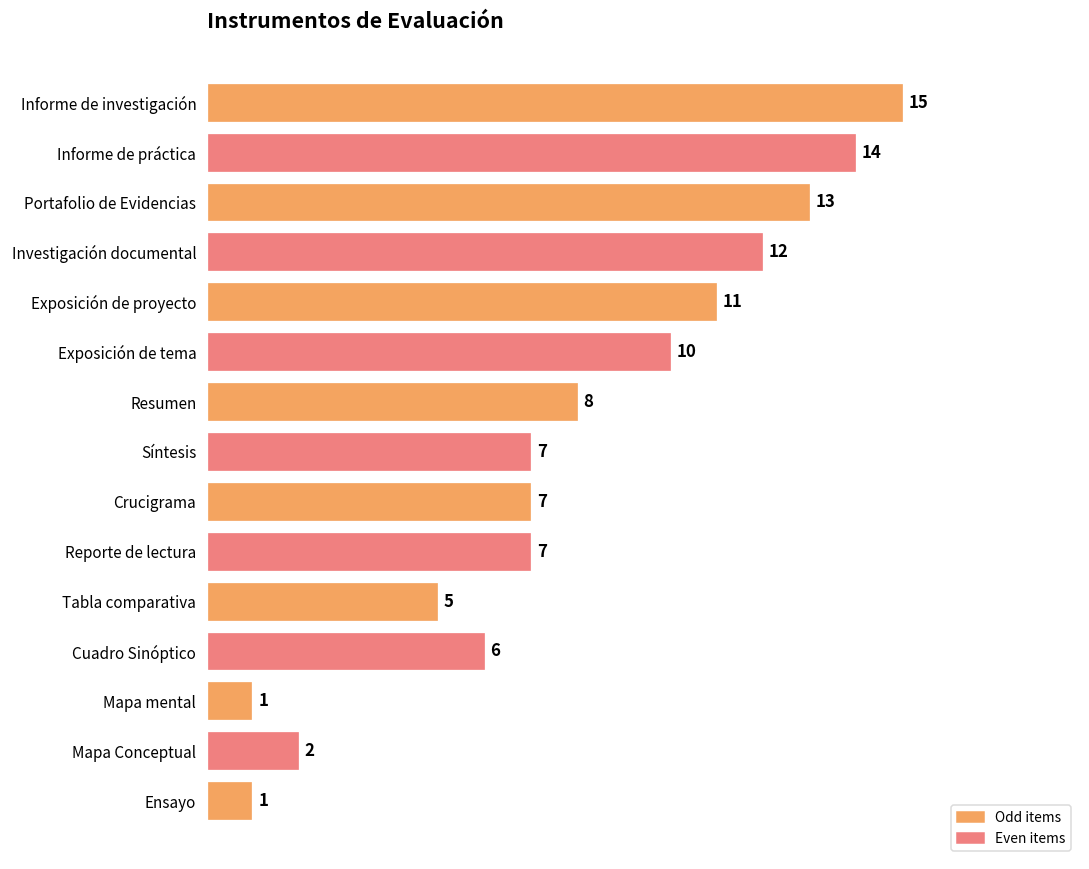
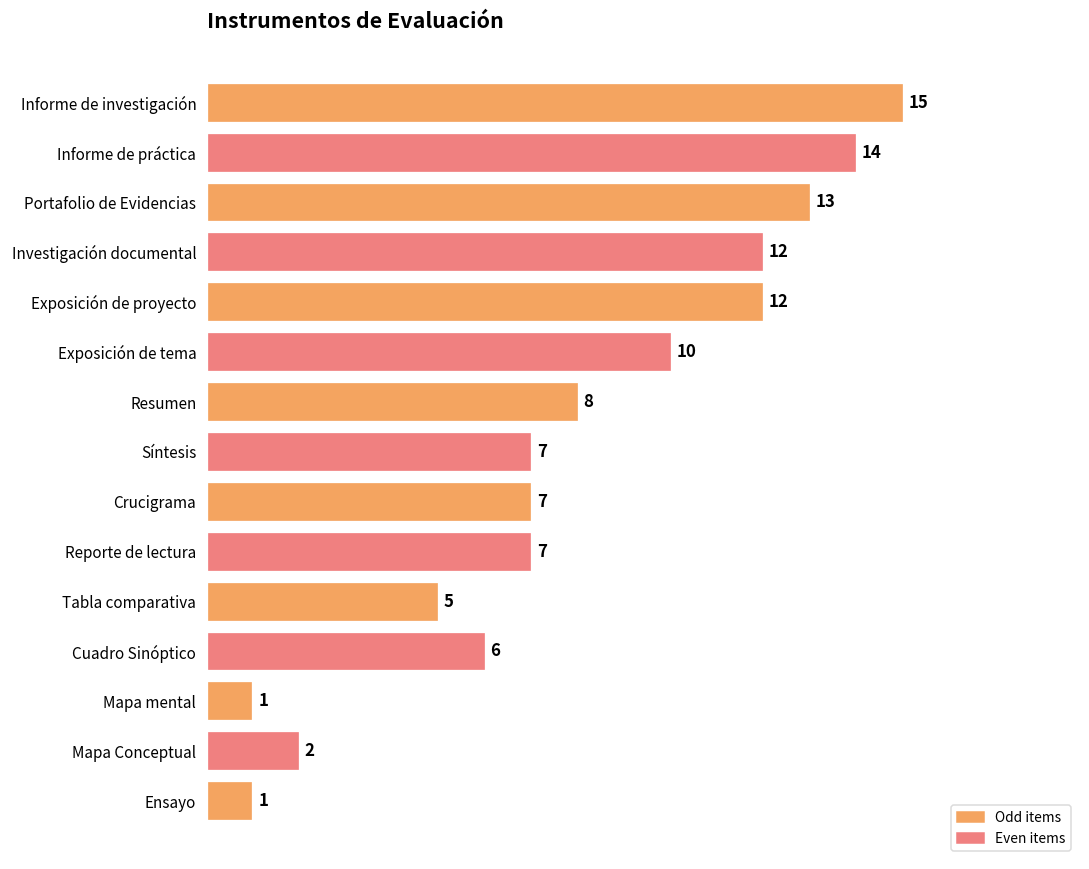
  {
    "Informe de investigación": 15,
    "Informe de práctica": 14,
    "Portafolio de Evidencias": 13,
    "Investigación documental": 12,
-   "Exposición de proyecto": 11,
+   "Exposición de proyecto": 12,
    "Exposición de tema": 10,
    "Resumen": 8,
    "Síntesis": 7,
    "Crucigrama": 7,
    "Reporte de lectura": 7,
    "Tabla comparativa": 5,
    "Cuadro Sinóptico": 6,
    "Mapa mental": 1,
    "Mapa Conceptual": 2,
    "Ensayo": 1
  }
